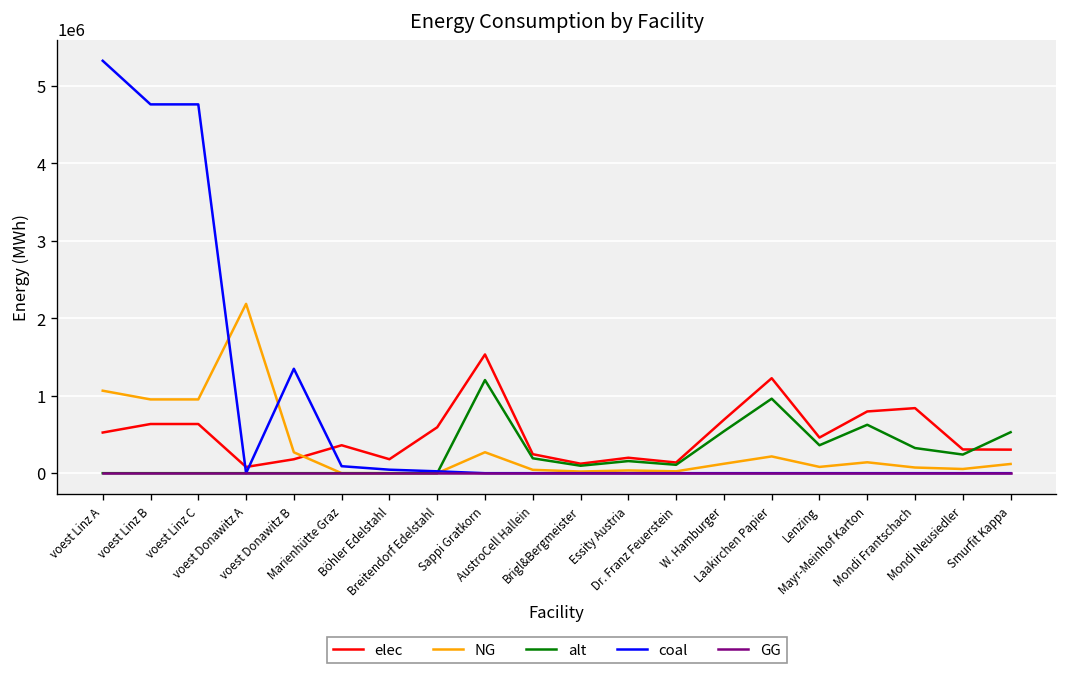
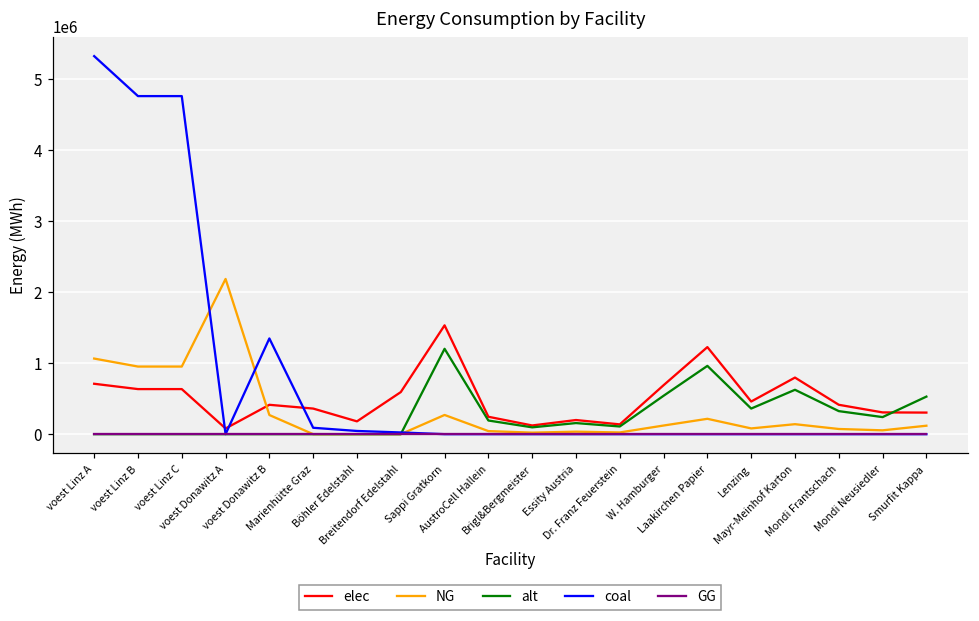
  {
    "elec": {
-     "voest Linz A": 500000,
+     "voest Linz A": 700000,
      "voest Linz B": 600000,
      "voest Linz C": 600000,
      "voest Donawitz A": 100000,
-     "voest Donawitz B": 200000,
+     "voest Donawitz B": 400000,
      "Marienhütte Graz": 400000,
      "Böhler Edelstahl": 200000,
      "Breitendorf Edelstahl": 600000,
      "Sappi Gratkorn": 1500000,
      "AustroCell Hallein": 200000,
      "Essity Austria": 200000,
      "W. Hamburger": 700000,
      "Laakirchen Papier": 1200000,
      "Lenzing": 500000,
      "Mayr-Meinhof Karton": 800000,
-     "Mondi Frantschach": 800000,
+     "Mondi Frantschach": 400000,
      "Mondi Neusiedler": 300000,
      "Smurfit Kappa": 300000
    },
    "NG": {
      "voest Linz A": 1100000,
      "voest Linz B": 1000000,
      "voest Linz C": 1000000,
      "voest Donawitz A": 2200000,
      "voest Donawitz B": 300000,
      "Sappi Gratkorn": 300000,
      "AustroCell Hallein": 0,
      "W. Hamburger": 100000,
      "Laakirchen Papier": 200000,
      "Lenzing": 100000,
      "Mayr-Meinhof Karton": 100000,
      "Mondi Frantschach": 100000,
      "Mondi Neusiedler": 100000,
      "Smurfit Kappa": 100000
    },
    "alt": {
      "Sappi Gratkorn": 1200000,
      "AustroCell Hallein": 200000,
      "Essity Austria": 200000,
      "W. Hamburger": 500000,
      "Laakirchen Papier": 1000000,
      "Lenzing": 400000,
      "Mayr-Meinhof Karton": 600000,
      "Mondi Frantschach": 300000,
      "Mondi Neusiedler": 200000,
      "Smurfit Kappa": 500000
    },
    "coal": {
      "voest Linz A": 5300000,
      "voest Linz B": 4800000,
      "voest Linz C": 4800000,
      "voest Donawitz B": 1300000,
      "Marienhütte Graz": 100000,
      "Böhler Edelstahl": 0
    }
  }
